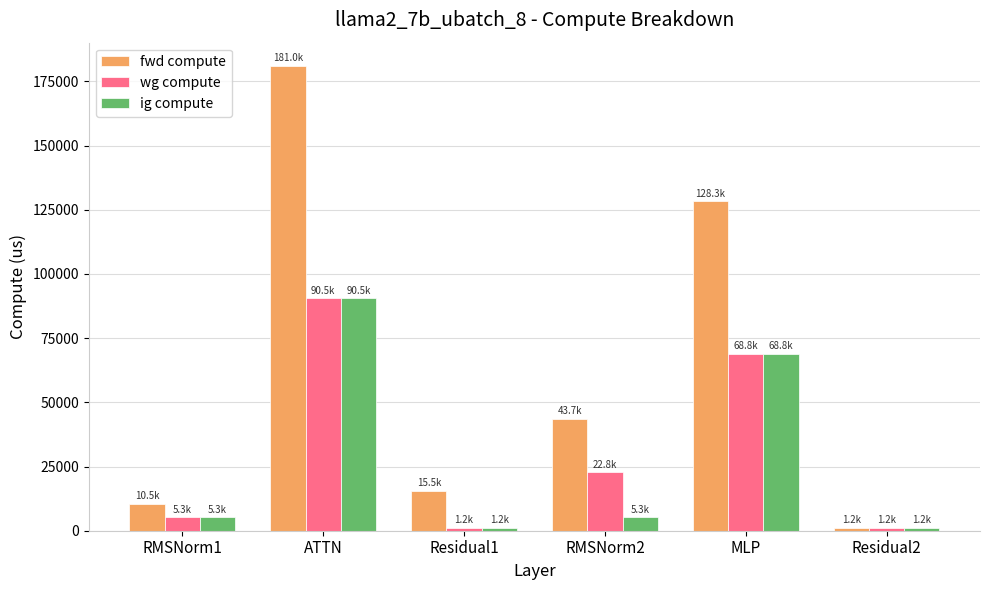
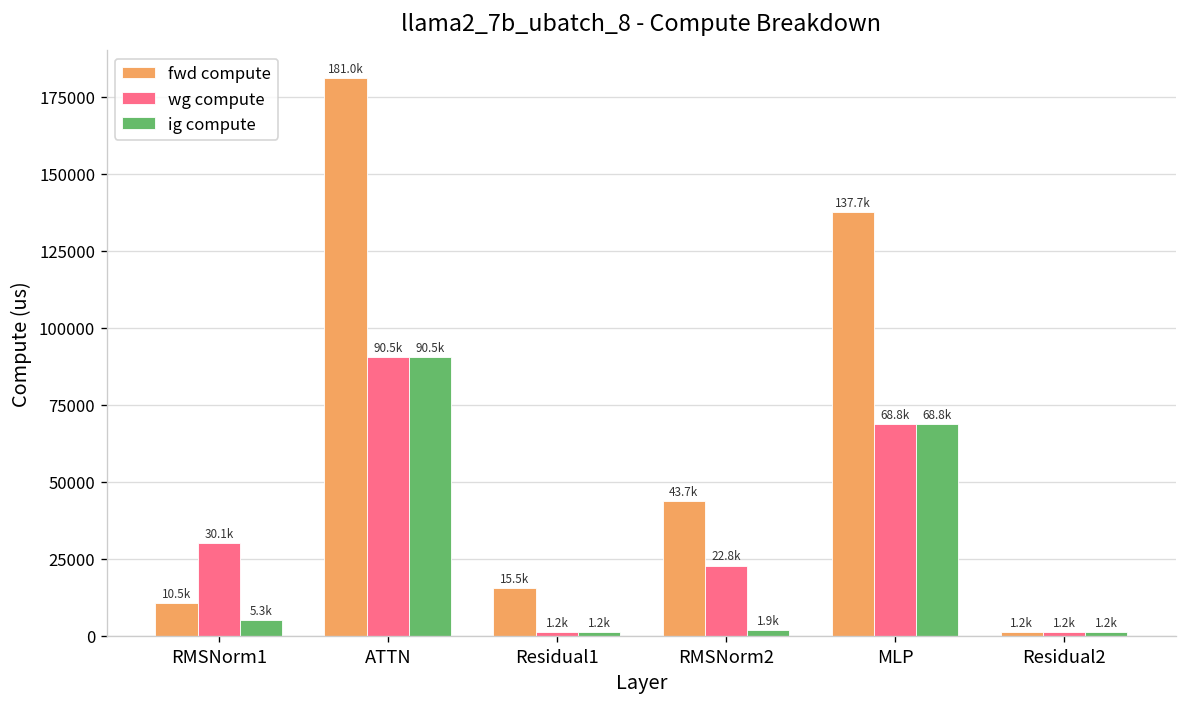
  {
    "fwd compute": {
      "RMSNorm1": "10.5k",
      "ATTN": "181.0k",
      "Residual1": "15.5k",
      "RMSNorm2": "43.7k",
-     "MLP": "128.3k",
+     "MLP": "137.7k",
      "Residual2": "1.2k"
    },
    "wg compute": {
-     "RMSNorm1": "5.3k",
+     "RMSNorm1": "30.1k",
      "ATTN": "90.5k",
      "Residual1": "1.2k",
      "RMSNorm2": "22.8k",
      "MLP": "68.8k",
      "Residual2": "1.2k"
    },
    "ig compute": {
      "RMSNorm1": "5.3k",
      "ATTN": "90.5k",
      "Residual1": "1.2k",
-     "RMSNorm2": "5.3k",
+     "RMSNorm2": "1.9k",
      "MLP": "68.8k",
      "Residual2": "1.2k"
    }
  }
